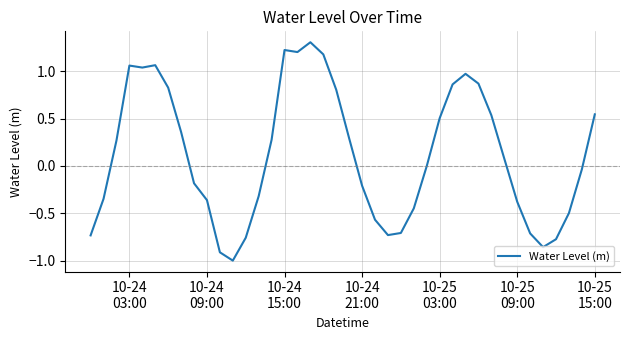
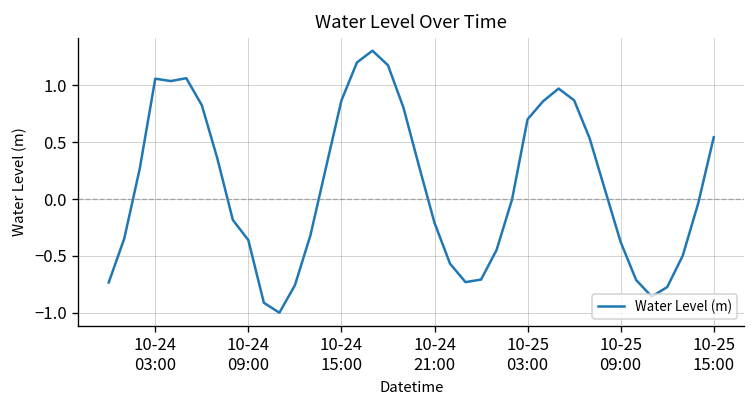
  {
    "10-24 03:00": 1.1,
    "10-24 09:00": -0.4,
-   "10-24 15:00": 1.2,
+   "10-24 15:00": 0.9,
    "10-24 21:00": -0.2,
-   "10-25 03:00": 0.5,
+   "10-25 03:00": 0.7,
    "10-25 09:00": -0.4,
    "10-25 15:00": 0.5
  }
